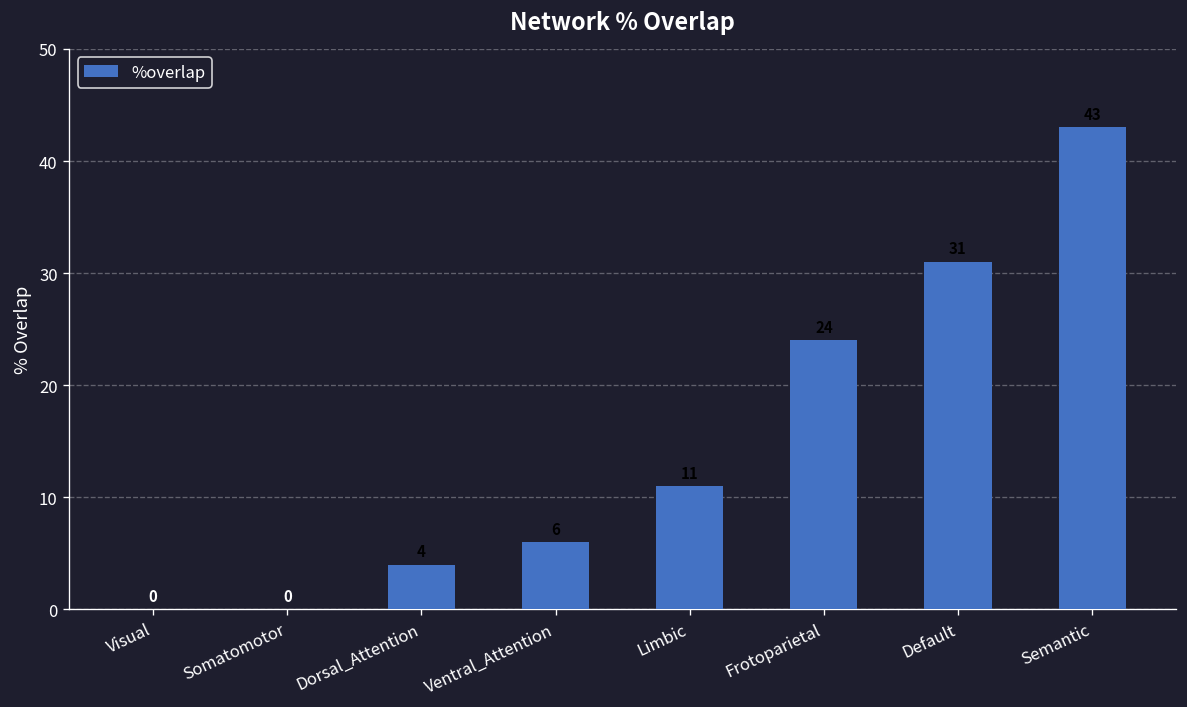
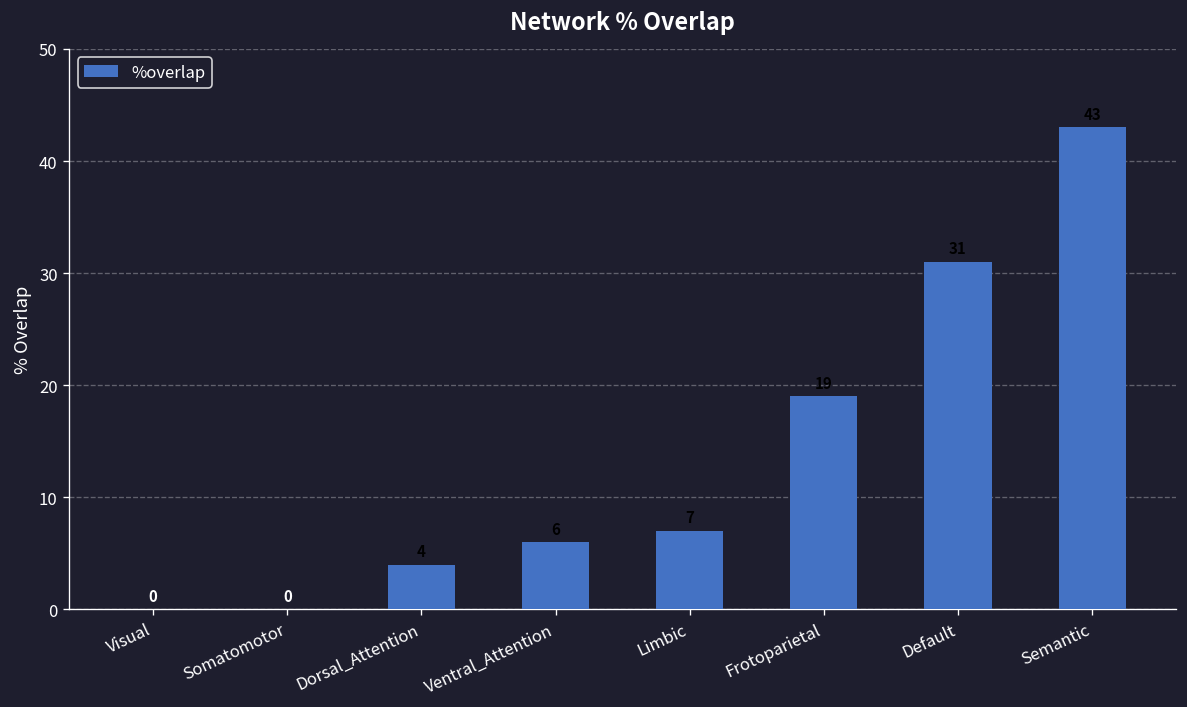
  {
    "Dorsal_Attention": 4,
    "Ventral_Attention": 6,
-   "Limbic": 11,
-   "Frotoparietal": 24,
+   "Limbic": 7,
+   "Frotoparietal": 19,
    "Default": 31,
    "Semantic": 43
  }
